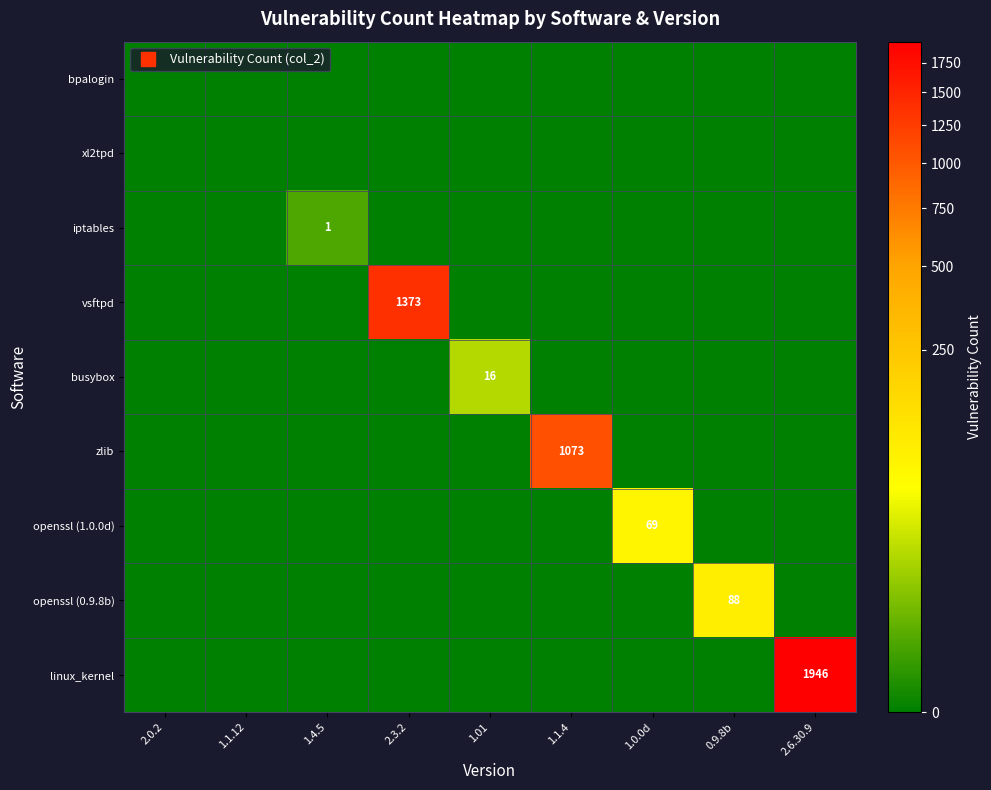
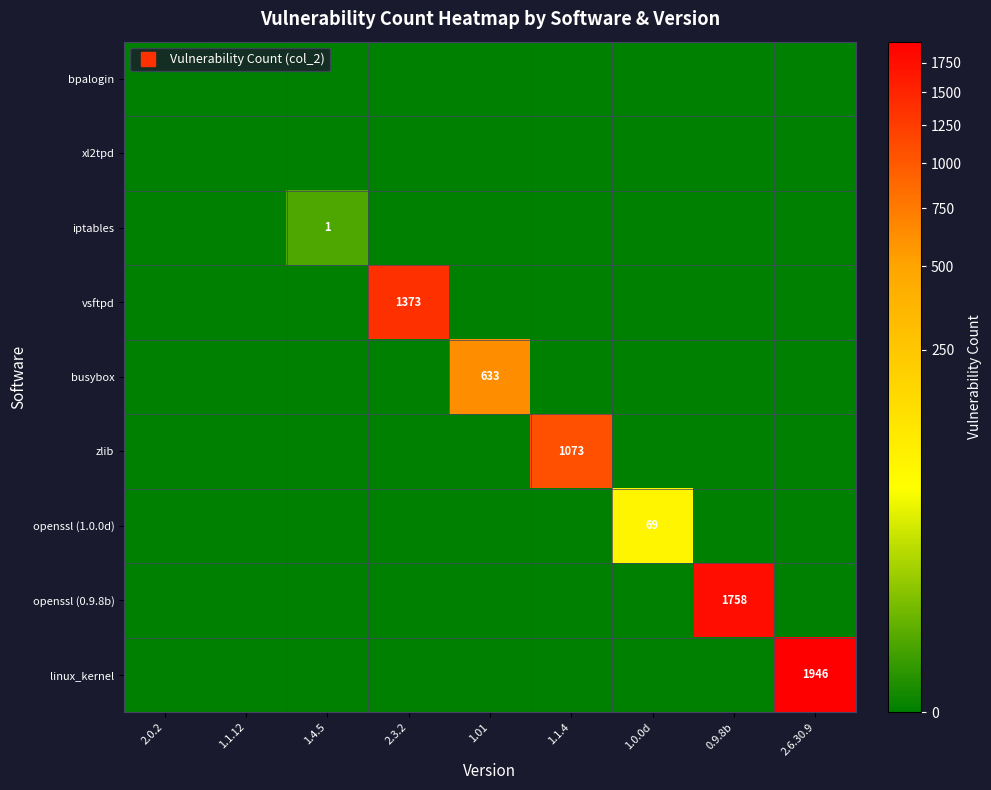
  {
    "iptables": {
      "1.4.5": 1
    },
    "vsftpd": {
      "2.3.2": 1373
    },
    "busybox": {
-     "1.01": 16
+     "1.01": 633
    },
    "zlib": {
      "1.1.4": 1073
    },
    "openssl (1.0.0d)": {
      "1.0.0d": 69
    },
    "openssl (0.9.8b)": {
-     "0.9.8b": 88
+     "0.9.8b": 1758
    },
    "linux_kernel": {
      "2.6.30.9": 1946
    }
  }
